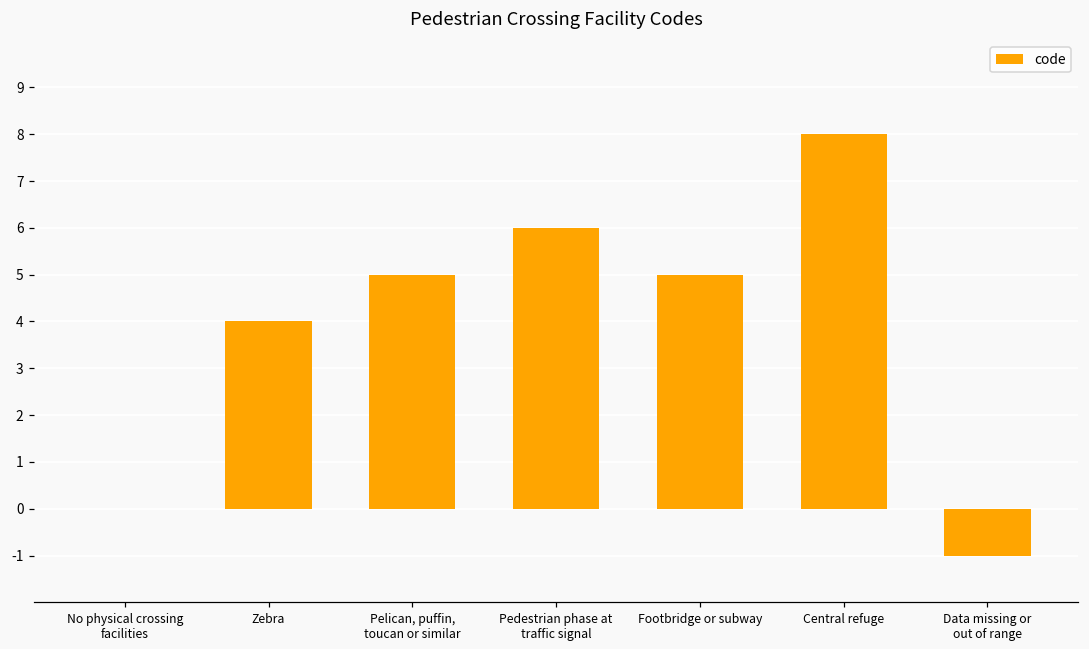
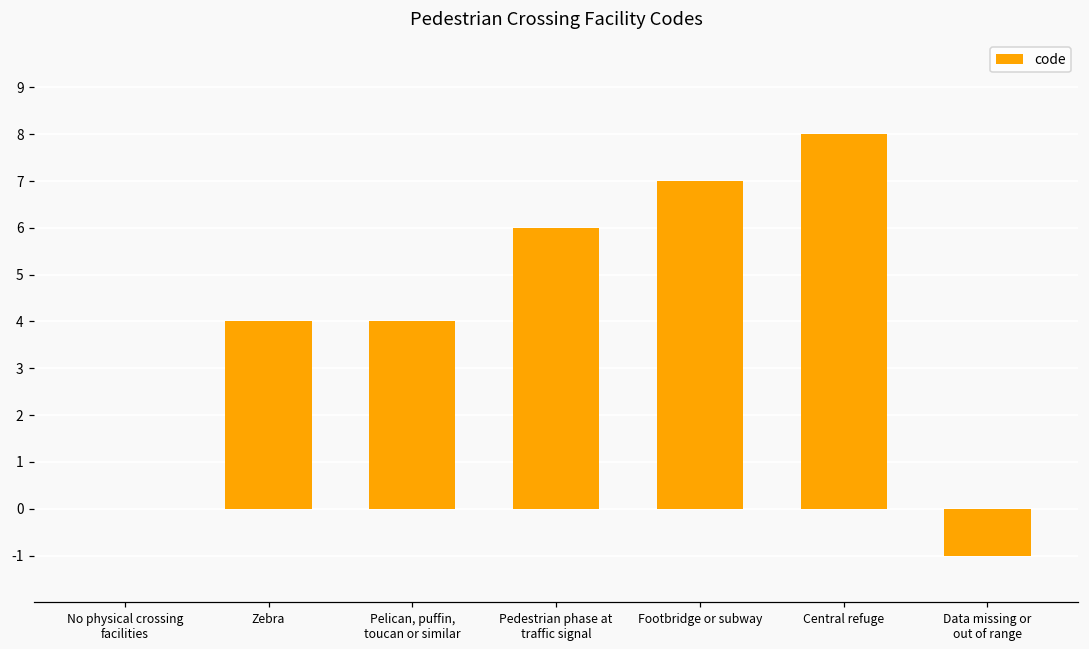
  {
    "No physical crossing facilities": 0,
    "Zebra": 4,
-   "Pelican, puffin, toucan or similar": 5,
+   "Pelican, puffin, toucan or similar": 4,
    "Pedestrian phase at traffic signal": 6,
-   "Footbridge or subway": 5,
+   "Footbridge or subway": 7,
    "Central refuge": 8,
    "Data missing or out of range": -1
  }
